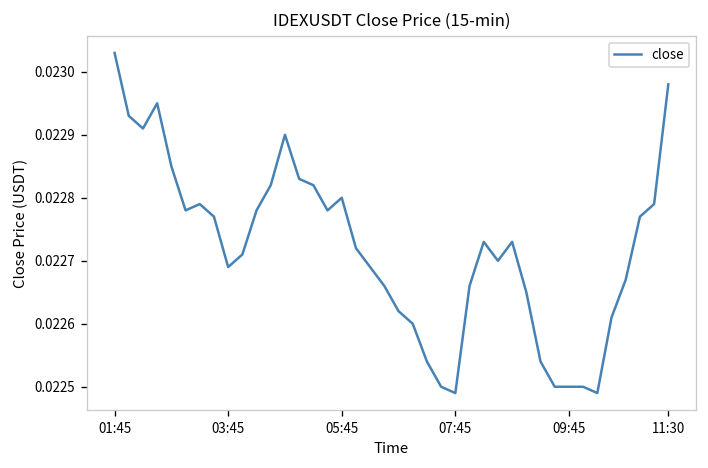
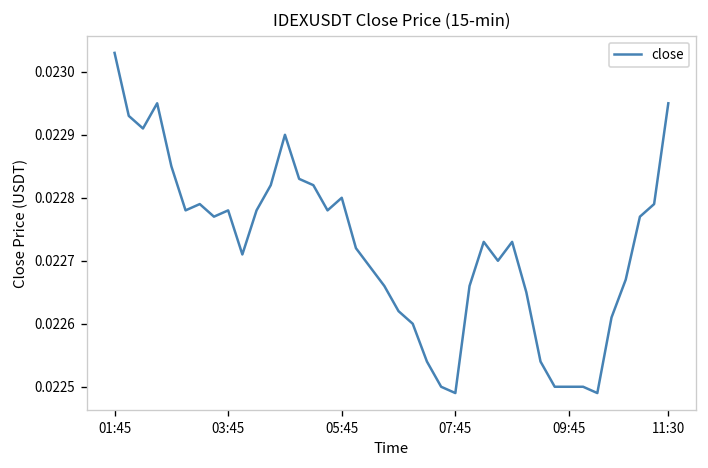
  {
    "01:45": 0.02303,
-   "03:45": 0.02269,
+   "03:45": 0.02278,
    "05:45": 0.02280,
    "07:45": 0.02249,
    "09:45": 0.02250,
-   "11:30": 0.02298
+   "11:30": 0.02295
  }
